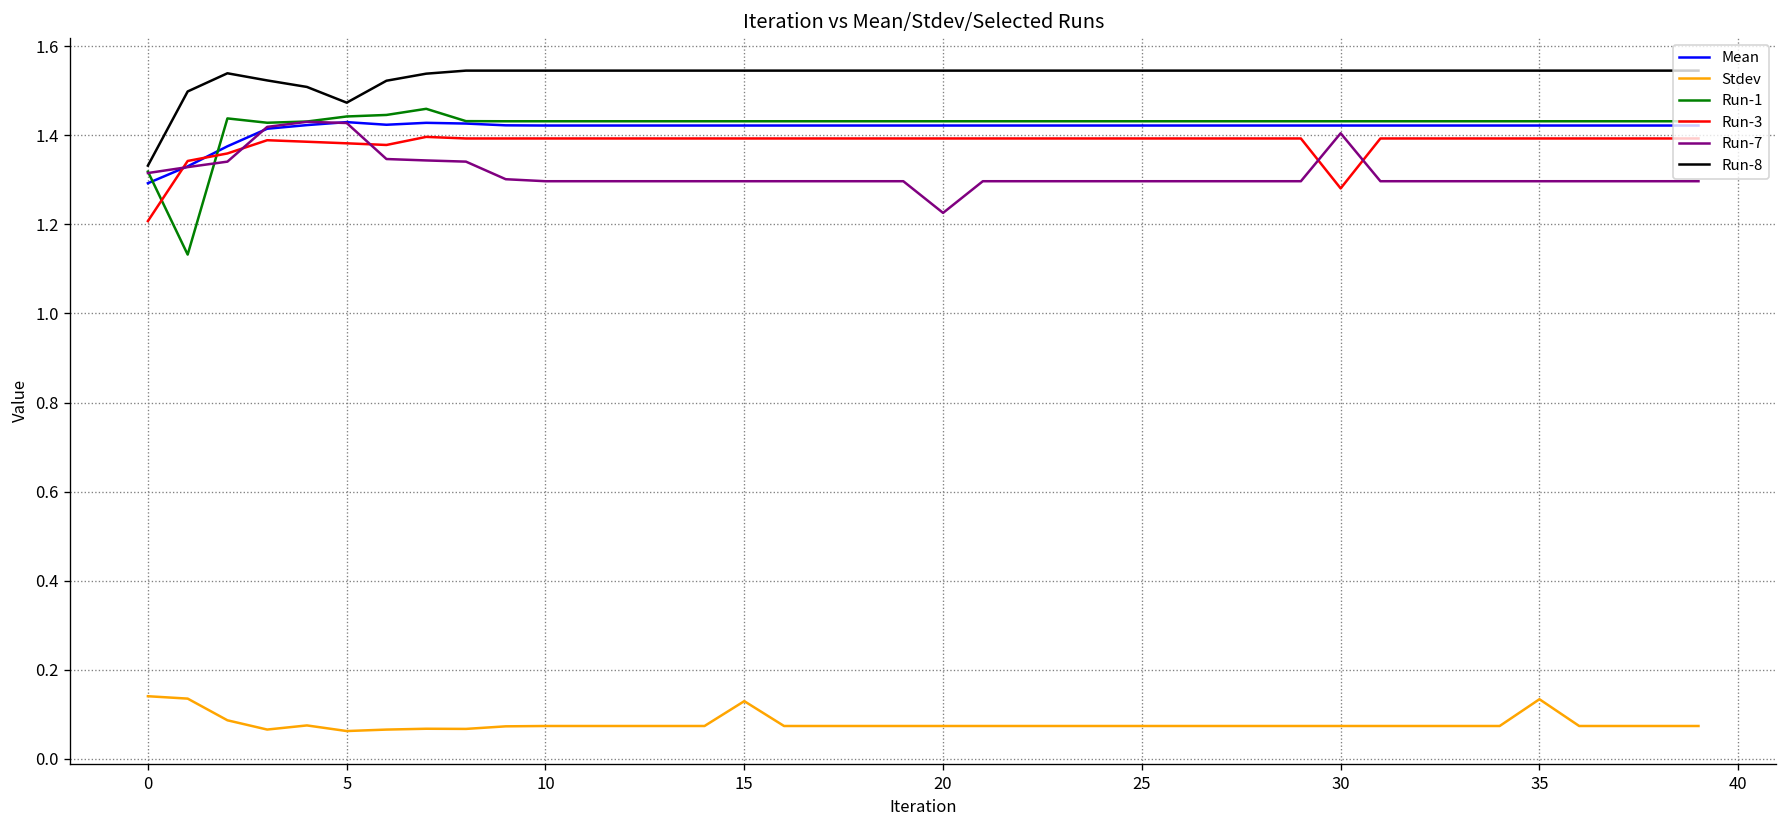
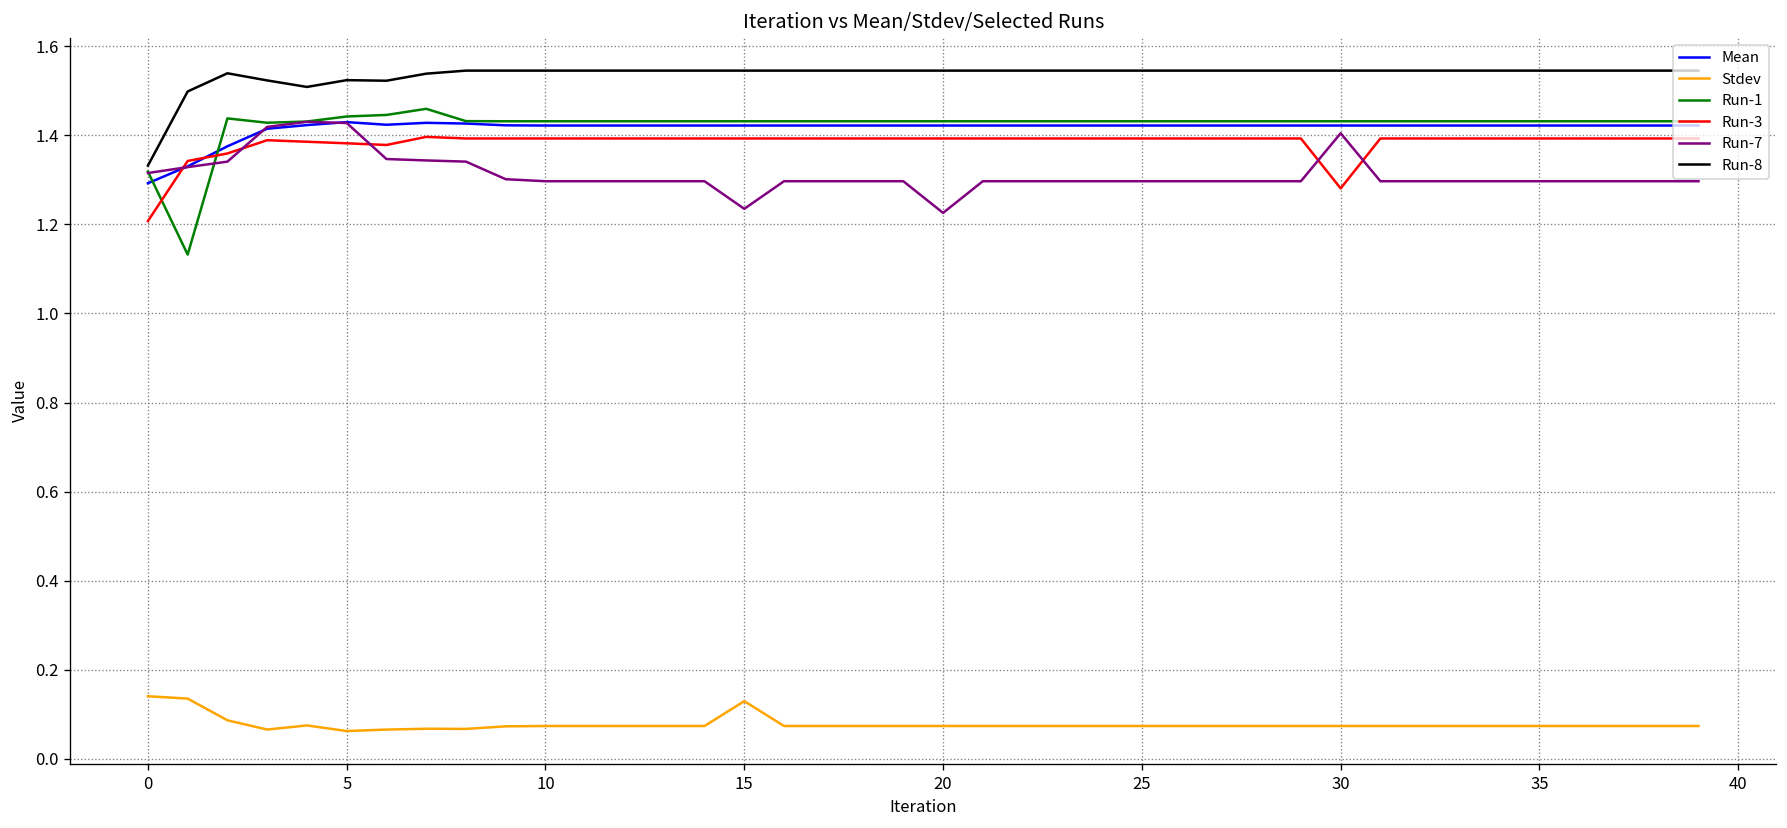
  {
    "Mean": {
      "0": 1.29,
      "10": 1.42,
      "15": 1.42,
      "20": 1.42,
      "25": 1.42,
      "30": 1.42,
      "35": 1.42
    },
    "Stdev": {
      "0": 0.14,
      "5": 0.06,
      "10": 0.07,
      "15": 0.13,
      "20": 0.07,
      "25": 0.07,
      "30": 0.07,
-     "35": 0.13
+     "35": 0.07
    },
    "Run-1": {
      "5": 1.44,
      "10": 1.43,
      "15": 1.43,
      "20": 1.43,
      "25": 1.43,
      "30": 1.43,
      "35": 1.43
    },
    "Run-3": {
      "0": 1.21,
      "5": 1.38,
      "10": 1.39,
      "15": 1.39,
      "20": 1.39,
      "25": 1.39,
      "30": 1.28,
      "35": 1.39
    },
    "Run-7": {
      "10": 1.30,
-     "15": 1.30,
+     "15": 1.23,
      "20": 1.23,
      "25": 1.30,
      "30": 1.40,
      "35": 1.30
    },
    "Run-8": {
      "0": 1.33,
-     "5": 1.47,
+     "5": 1.52,
      "10": 1.55,
      "15": 1.55,
      "20": 1.55,
      "25": 1.55,
      "30": 1.55,
      "35": 1.55
    }
  }
